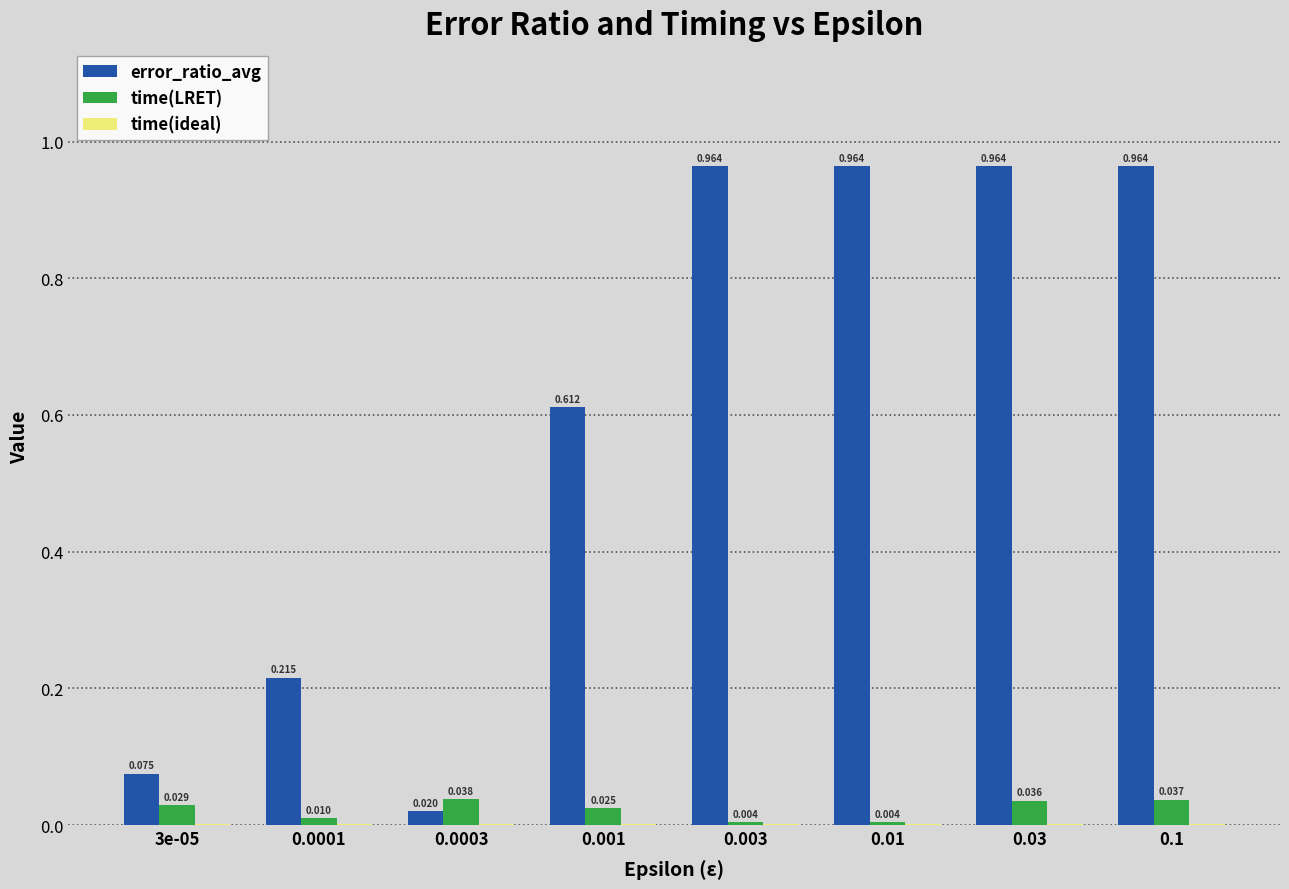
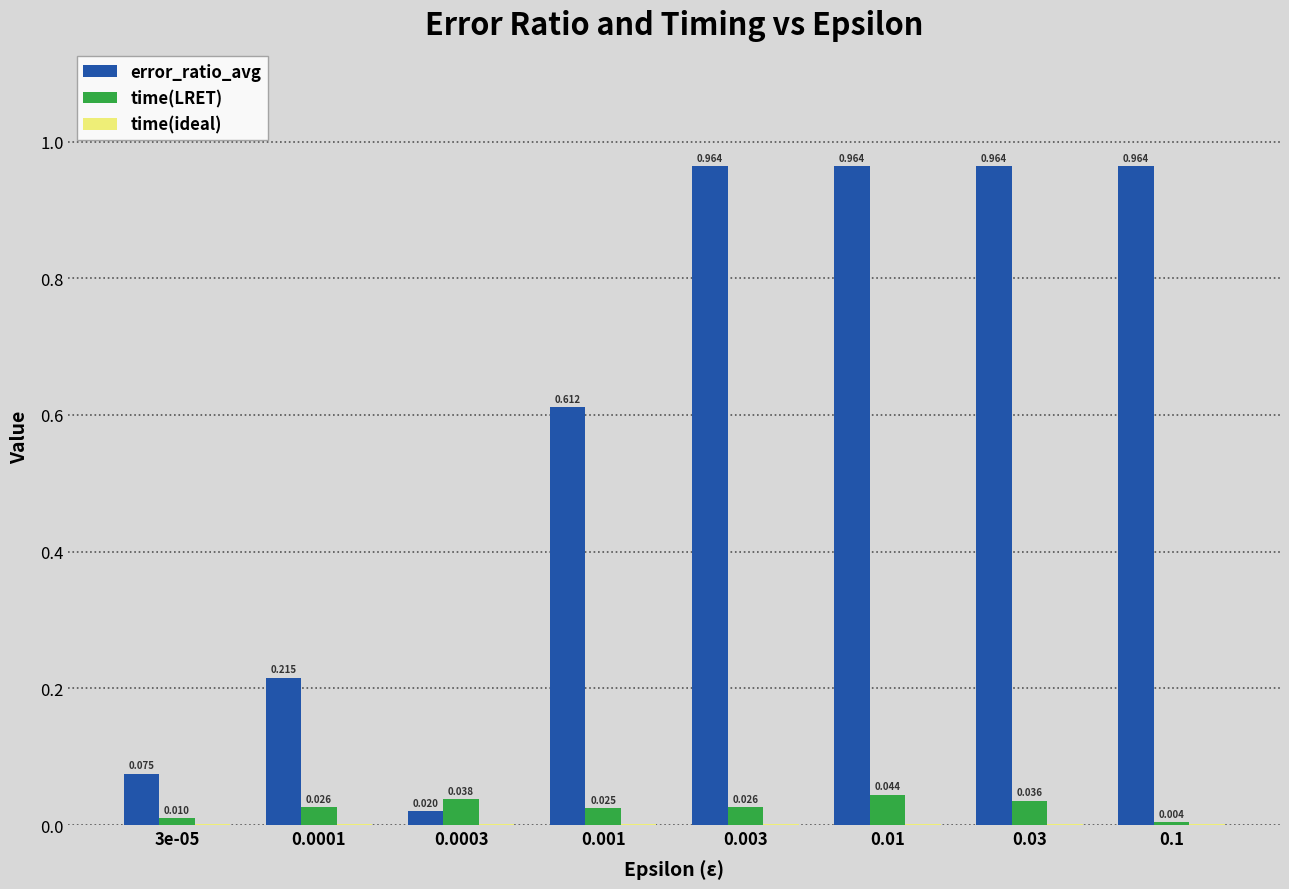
  {
    "error_ratio_avg": {
      "3e-05": 0.075,
      "0.0001": 0.215,
      "0.0003": 0.020,
      "0.001": 0.612,
      "0.003": 0.964,
      "0.01": 0.964,
      "0.03": 0.964,
      "0.1": 0.964
    },
    "time(LRET)": {
-     "3e-05": 0.029,
-     "0.0001": 0.010,
+     "3e-05": 0.010,
+     "0.0001": 0.026,
      "0.0003": 0.038,
      "0.001": 0.025,
-     "0.003": 0.004,
-     "0.01": 0.004,
+     "0.003": 0.026,
+     "0.01": 0.044,
      "0.03": 0.036,
-     "0.1": 0.037
+     "0.1": 0.004
    }
  }
